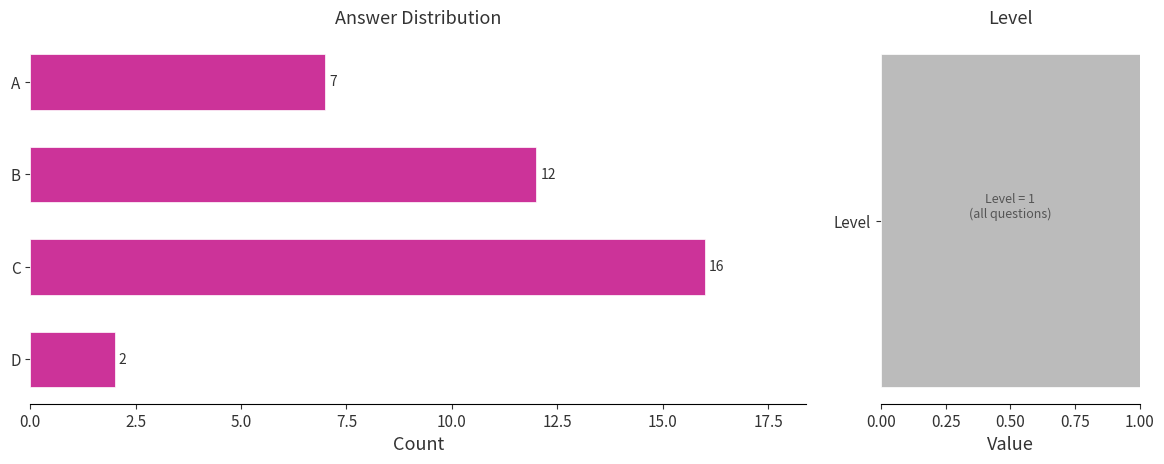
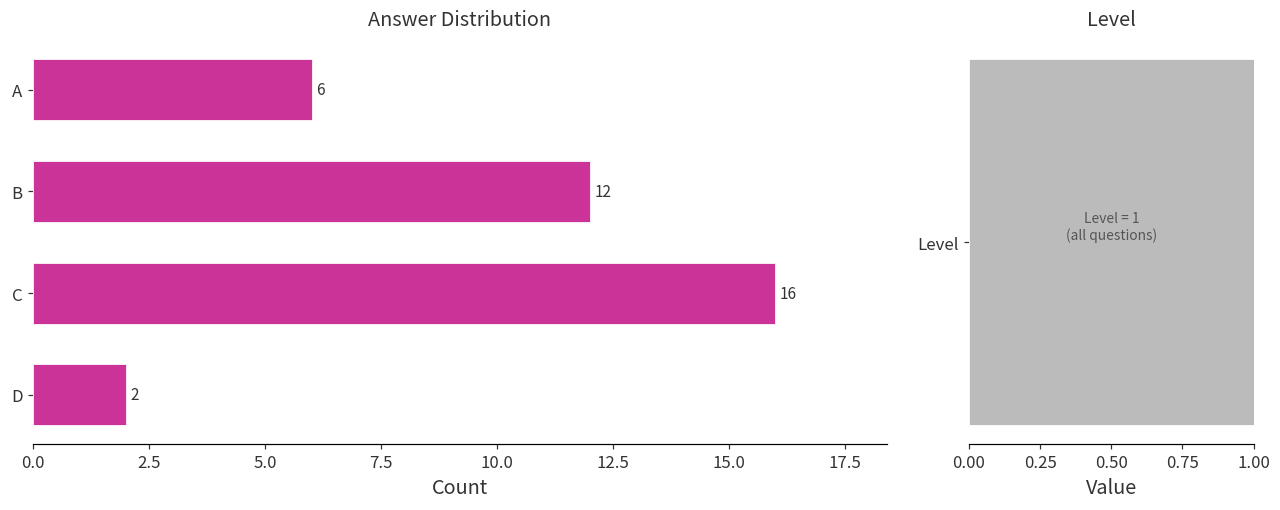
  {
    "Answer Distribution": {
-     "A": 7,
+     "A": 6,
      "B": 12,
      "C": 16,
      "D": 2
    },
    "Level": {
      "Level": 1
    }
  }
